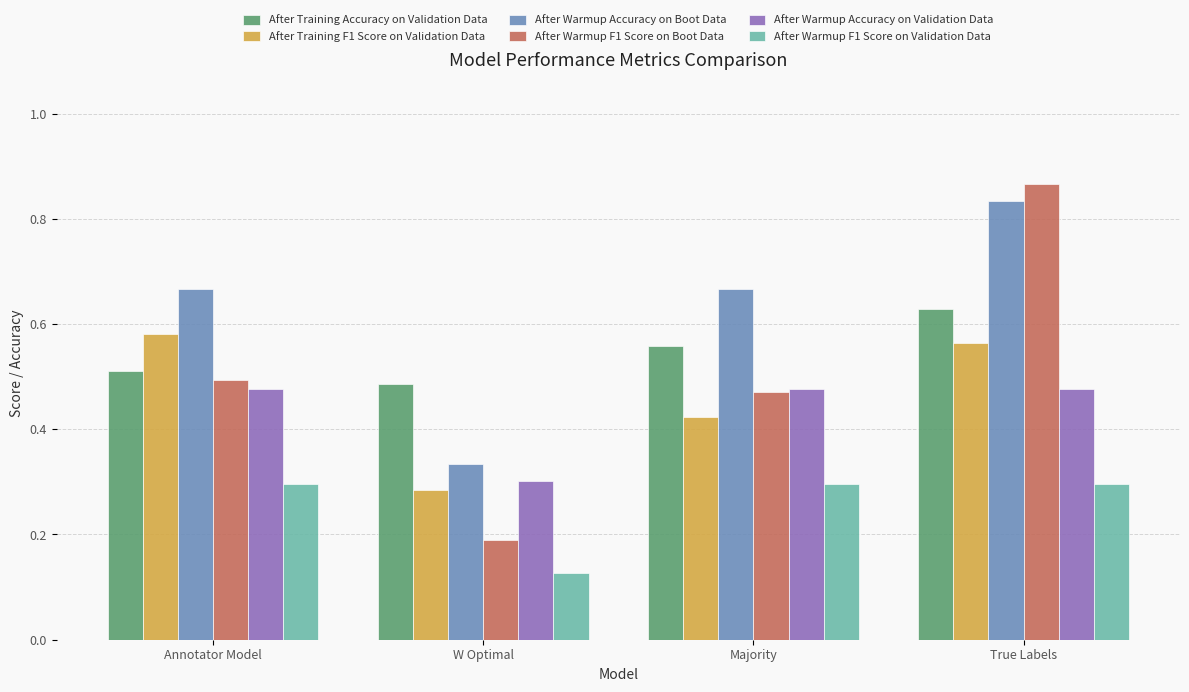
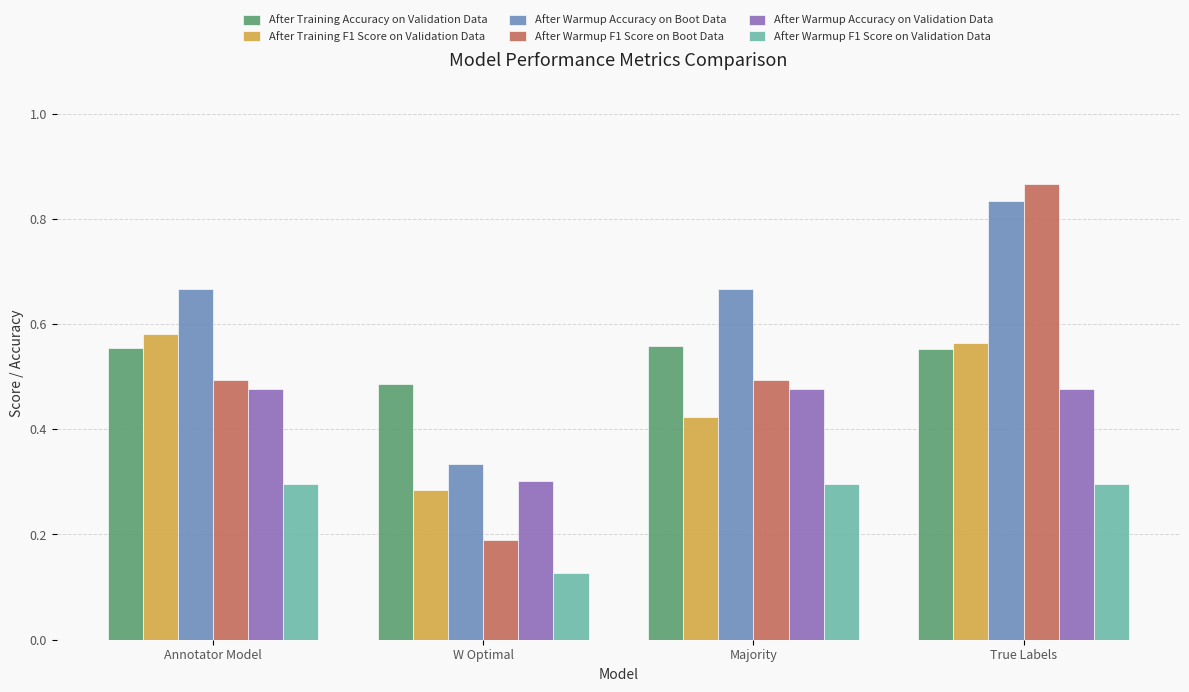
  {
    "After Training Accuracy on Validation Data": {
-     "Annotator Model": 0.51,
+     "Annotator Model": 0.56,
      "W Optimal": 0.49,
      "Majority": 0.56,
-     "True Labels": 0.63
+     "True Labels": 0.55
    },
    "After Training F1 Score on Validation Data": {
      "Annotator Model": 0.58,
      "W Optimal": 0.28,
      "Majority": 0.42,
      "True Labels": 0.56
    },
    "After Warmup F1 Score on Boot Data": {
      "Annotator Model": 0.49,
      "W Optimal": 0.19,
-     "Majority": 0.47,
+     "Majority": 0.49,
      "True Labels": 0.87
    }
  }
